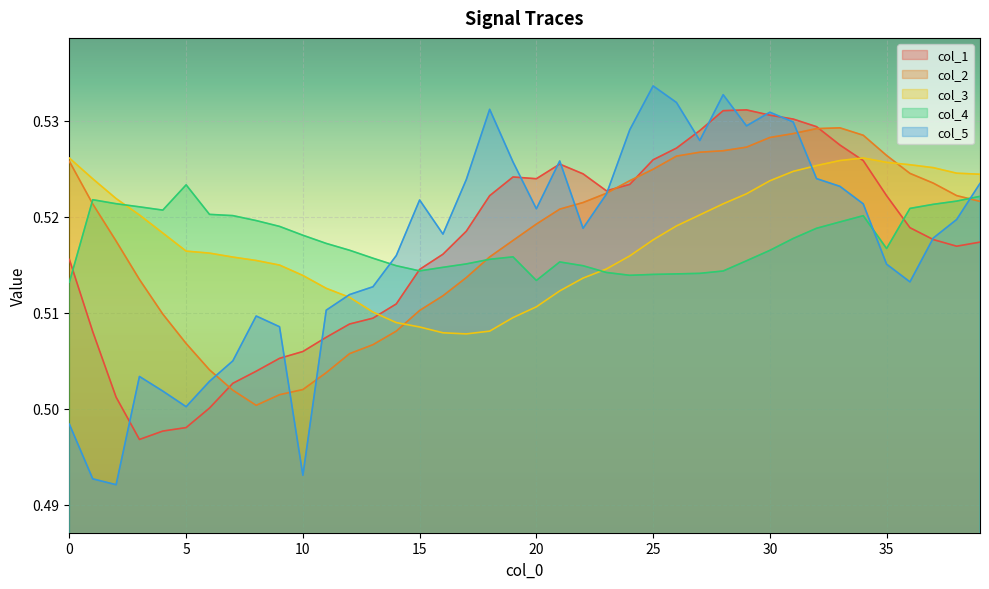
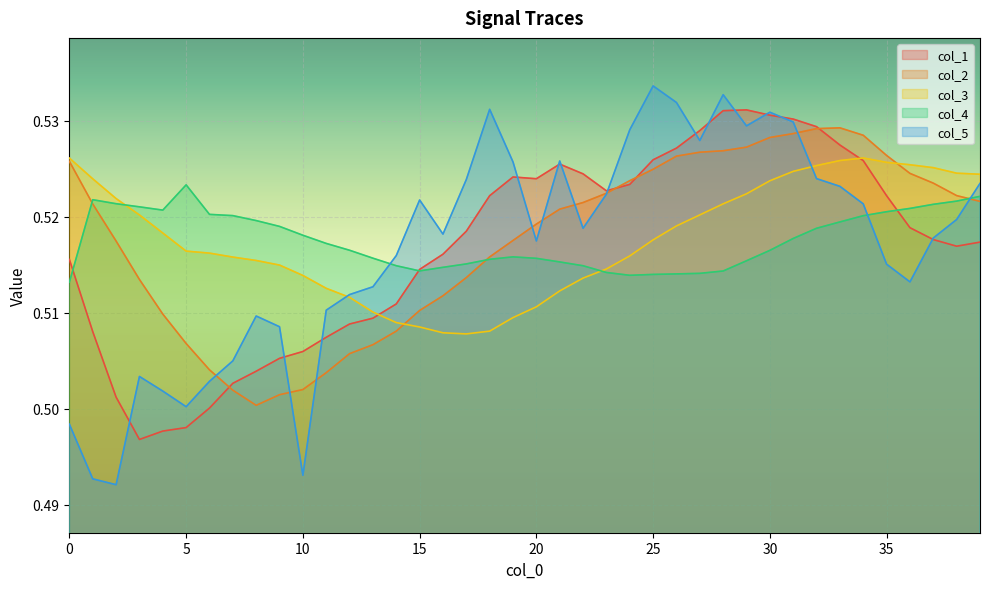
  {
    "col_4": {
      "0": 0.513,
      "5": 0.523,
      "10": 0.518,
-     "20": 0.513,
+     "20": 0.516,
      "25": 0.514,
      "30": 0.516,
-     "35": 0.517
+     "35": 0.521
    },
    "col_5": {
      "0": 0.498,
      "5": 0.500,
      "10": 0.493,
      "15": 0.522,
-     "20": 0.521,
+     "20": 0.517,
      "25": 0.534,
      "30": 0.531,
      "35": 0.515
    }
  }
